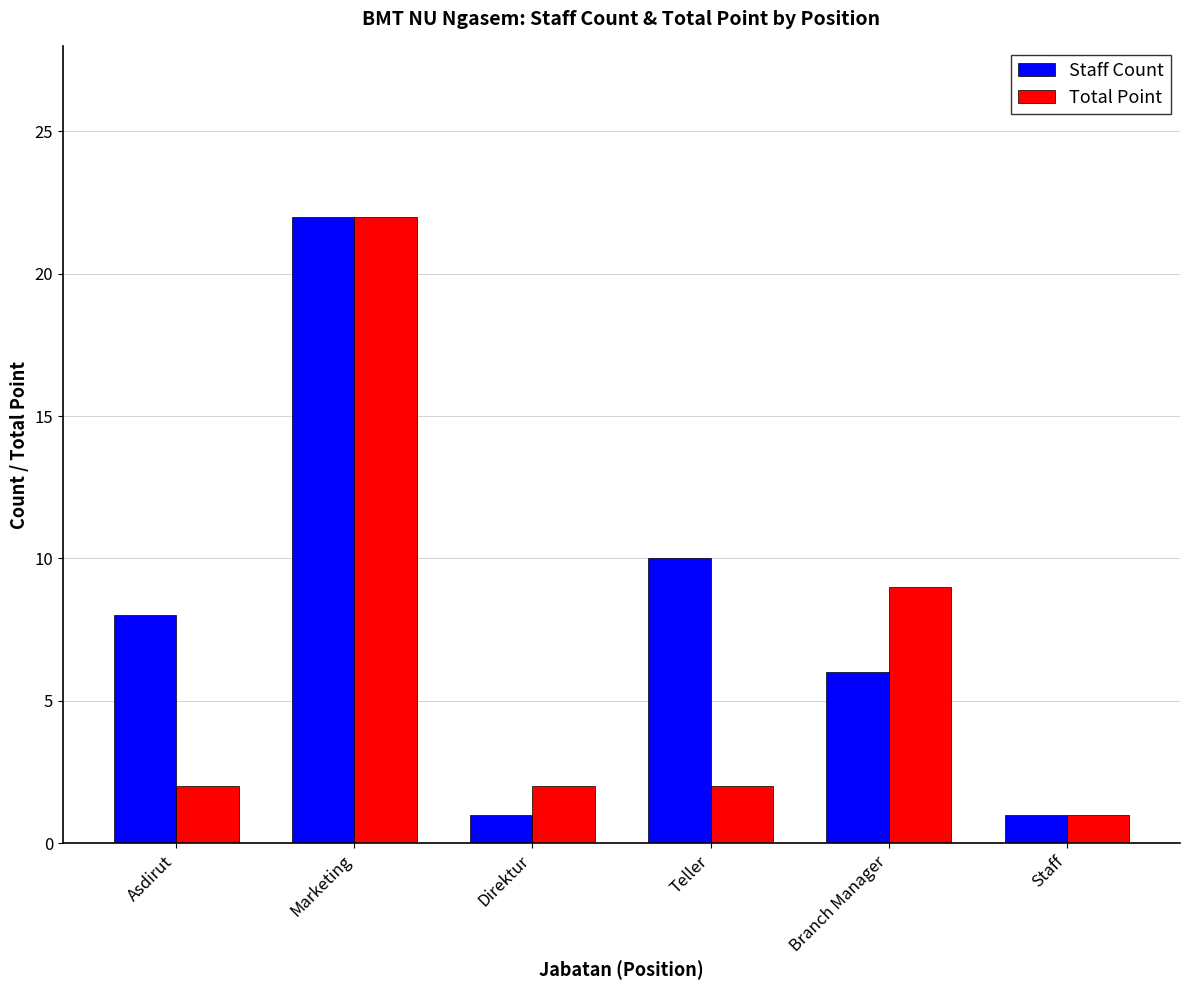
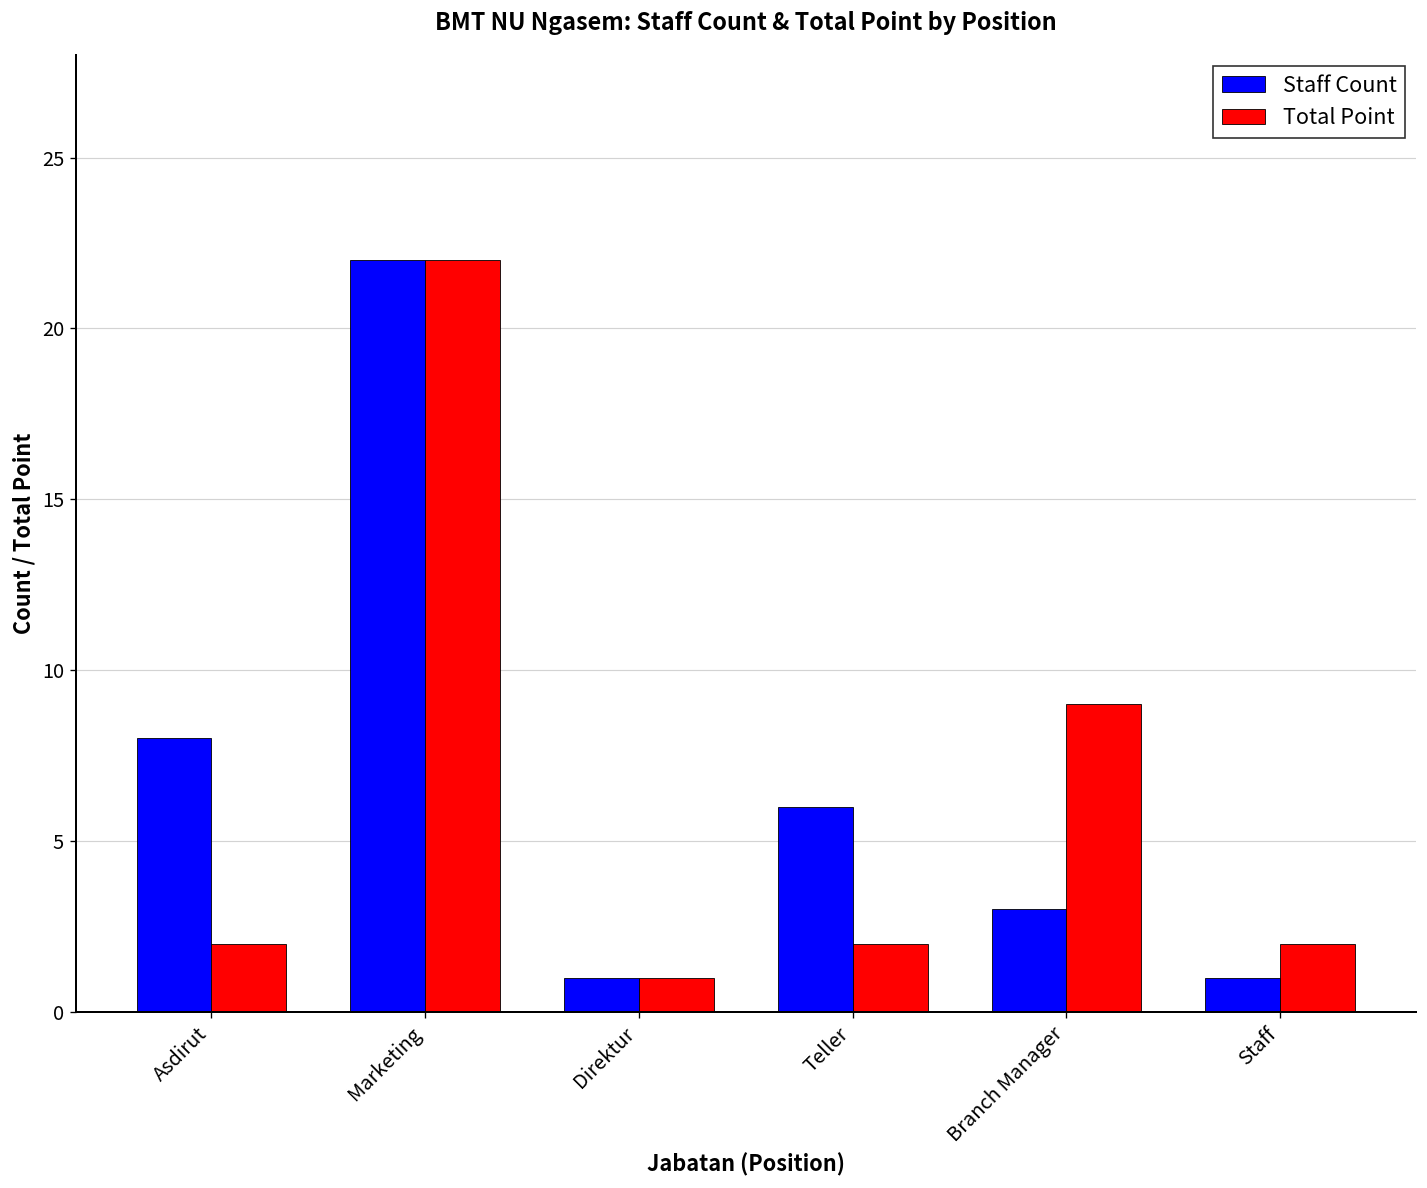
  {
    "Staff Count": {
      "Asdirut": 8,
      "Marketing": 22,
      "Direktur": 1,
-     "Teller": 10,
-     "Branch Manager": 6,
+     "Teller": 6,
+     "Branch Manager": 3,
      "Staff": 1
    },
    "Total Point": {
      "Asdirut": 2,
      "Marketing": 22,
-     "Direktur": 2,
+     "Direktur": 1,
      "Teller": 2,
      "Branch Manager": 9,
-     "Staff": 1
+     "Staff": 2
    }
  }
